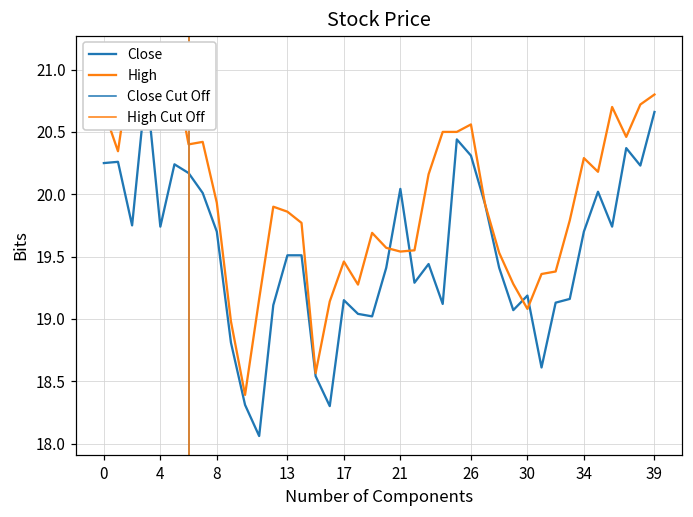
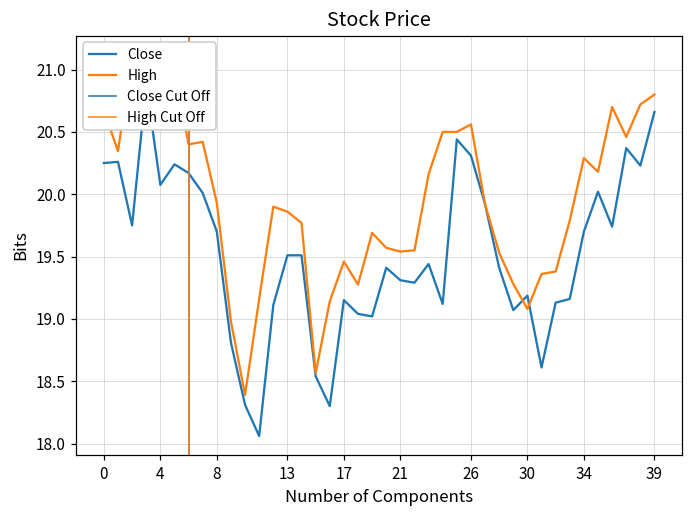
  {
    "Close": {
      "0": 20.25,
-     "4": 19.74,
+     "4": 20.07,
      "8": 19.70,
      "13": 19.51,
      "17": 19.15,
-     "21": 20.04,
+     "21": 19.31,
      "26": 20.31,
      "30": 19.19,
      "34": 19.70,
      "39": 20.66
    },
    "High": {
      "8": 19.93,
      "13": 19.86,
      "17": 19.46,
      "21": 19.54,
      "26": 20.56,
      "30": 19.08,
      "34": 20.29,
      "39": 20.80
    }
  }
